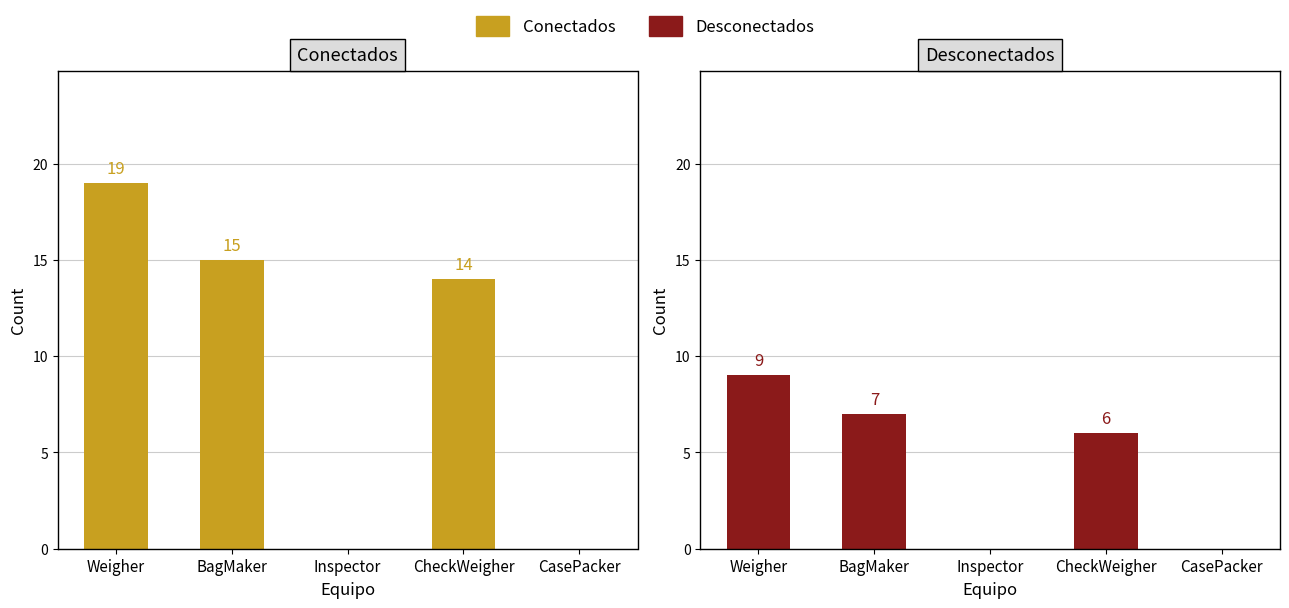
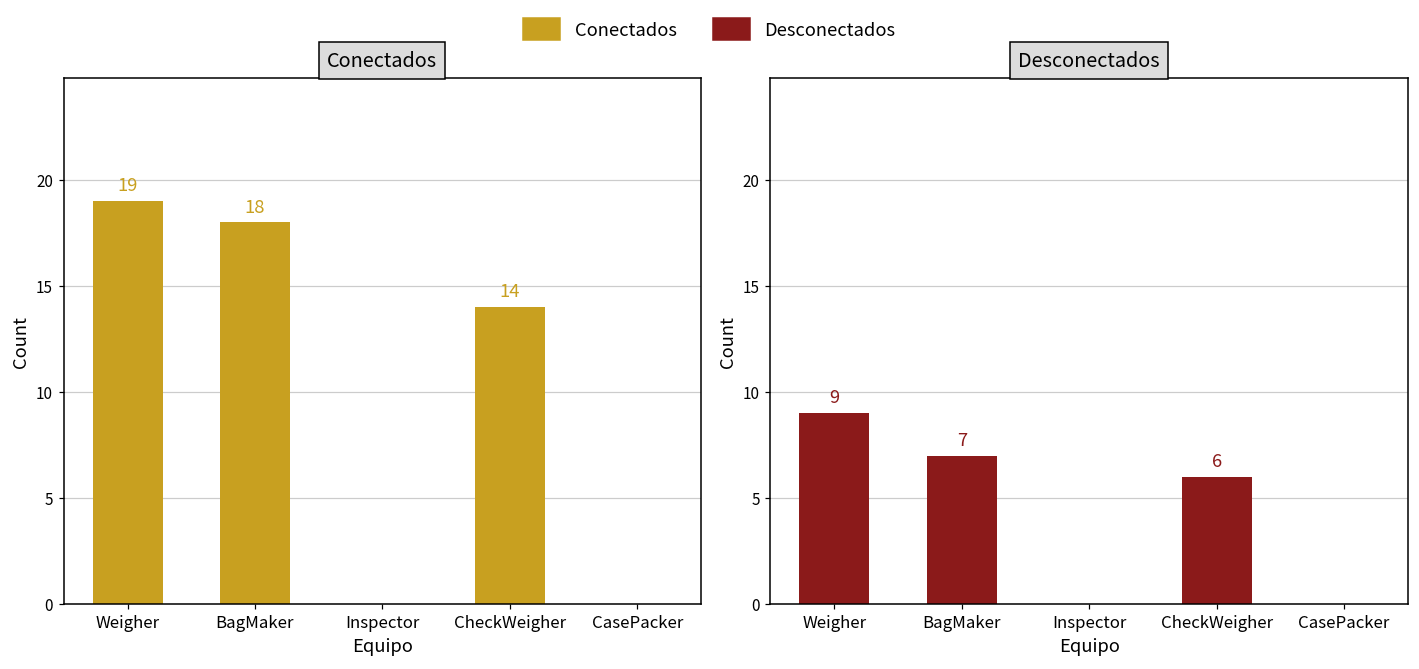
  {
    "Conectados": {
      "Weigher": 19,
-     "BagMaker": 15,
+     "BagMaker": 18,
      "CheckWeigher": 14
    },
    "Desconectados": {
      "Weigher": 9,
      "BagMaker": 7,
      "CheckWeigher": 6
    }
  }
